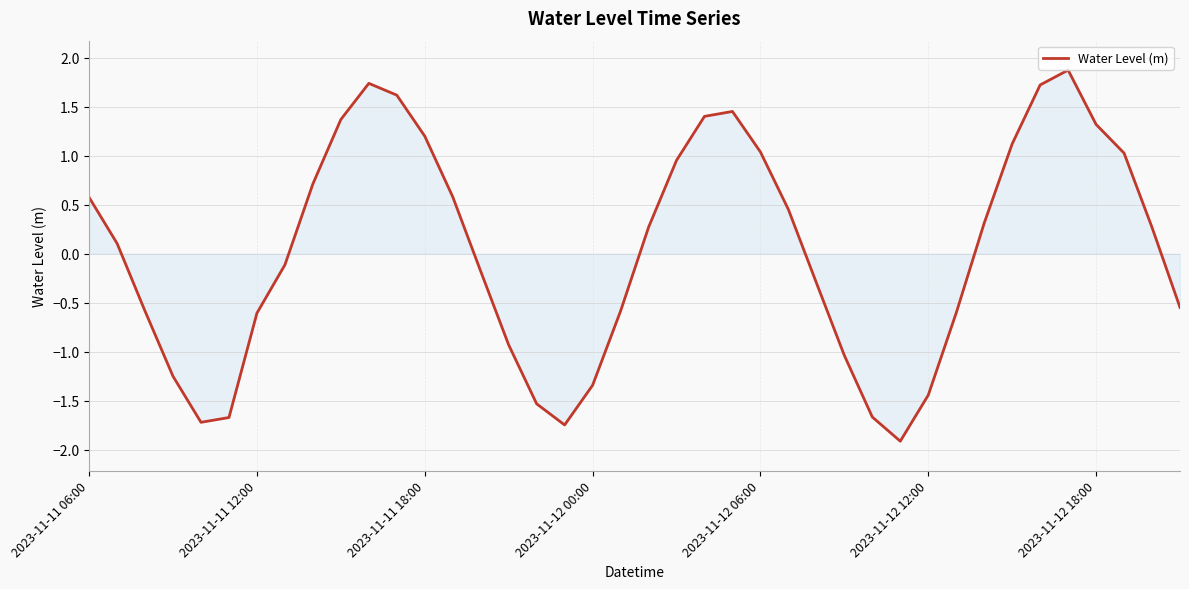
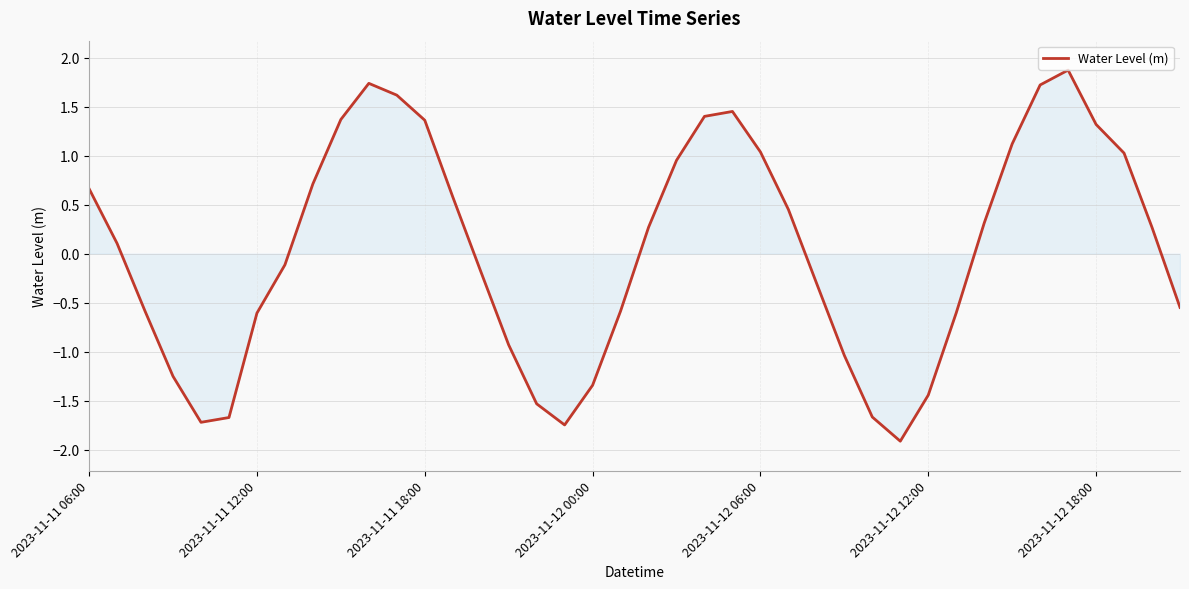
  {
    "Water Level (m)": {
-     "2023-11-11 06:00": 0.6,
+     "2023-11-11 06:00": 0.7,
      "2023-11-11 12:00": -0.6,
-     "2023-11-11 18:00": 1.2,
+     "2023-11-11 18:00": 1.4,
      "2023-11-12 00:00": -1.3,
      "2023-11-12 12:00": -1.4
    }
  }
